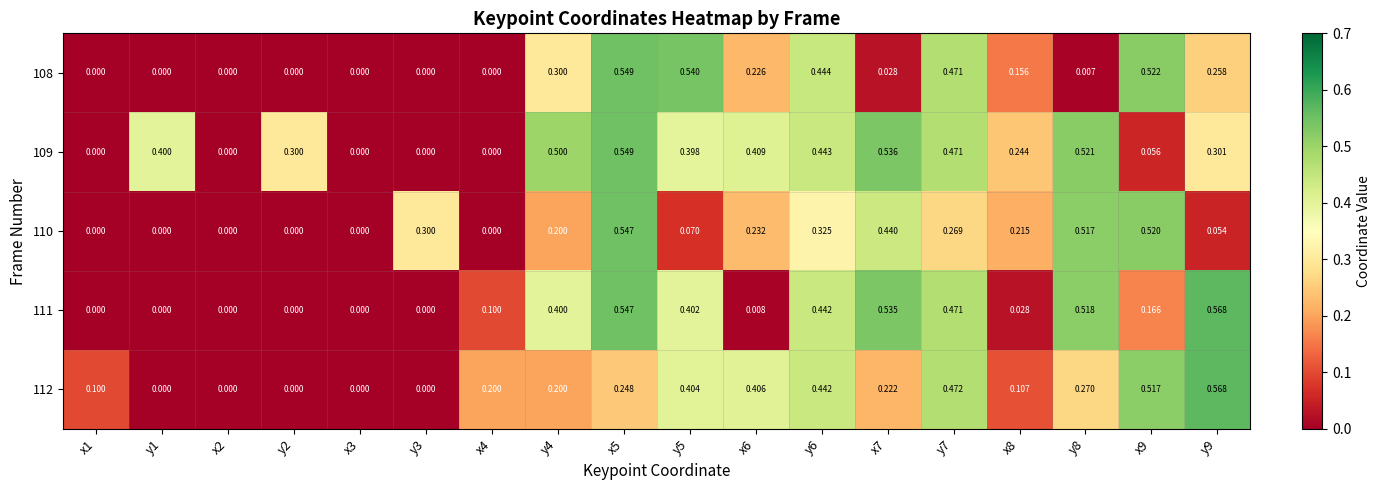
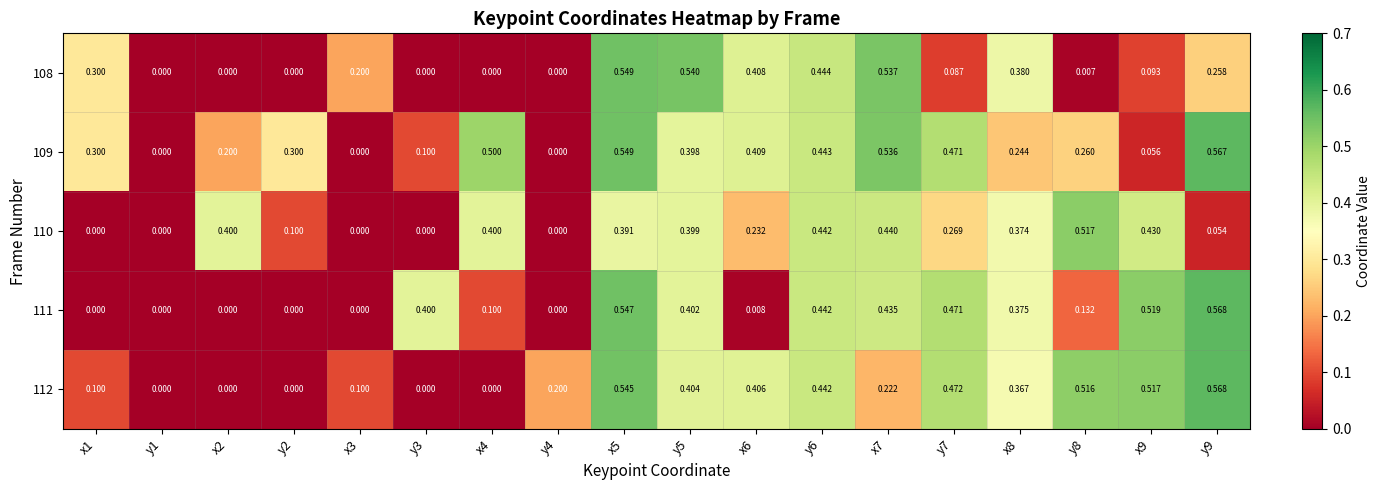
  {
    "108": {
-     "x1": 0.000,
+     "x1": 0.300,
      "y1": 0.000,
      "x2": 0.000,
      "y2": 0.000,
-     "x3": 0.000,
+     "x3": 0.200,
      "y3": 0.000,
      "x4": 0.000,
-     "y4": 0.300,
+     "y4": 0.000,
      "x5": 0.549,
      "y5": 0.540,
-     "x6": 0.226,
+     "x6": 0.408,
      "y6": 0.444,
-     "x7": 0.028,
-     "y7": 0.471,
-     "x8": 0.156,
+     "x7": 0.537,
+     "y7": 0.087,
+     "x8": 0.380,
      "y8": 0.007,
-     "x9": 0.522,
+     "x9": 0.093,
      "y9": 0.258
    },
    "109": {
-     "x1": 0.000,
-     "y1": 0.400,
-     "x2": 0.000,
+     "x1": 0.300,
+     "y1": 0.000,
+     "x2": 0.200,
      "y2": 0.300,
      "x3": 0.000,
-     "y3": 0.000,
-     "x4": 0.000,
-     "y4": 0.500,
+     "y3": 0.100,
+     "x4": 0.500,
+     "y4": 0.000,
      "x5": 0.549,
      "y5": 0.398,
      "x6": 0.409,
      "y6": 0.443,
      "x7": 0.536,
      "y7": 0.471,
      "x8": 0.244,
-     "y8": 0.521,
+     "y8": 0.260,
      "x9": 0.056,
-     "y9": 0.301
+     "y9": 0.567
    },
    "110": {
      "x1": 0.000,
      "y1": 0.000,
-     "x2": 0.000,
-     "y2": 0.000,
+     "x2": 0.400,
+     "y2": 0.100,
      "x3": 0.000,
-     "y3": 0.300,
-     "x4": 0.000,
-     "y4": 0.200,
-     "x5": 0.547,
-     "y5": 0.070,
+     "y3": 0.000,
+     "x4": 0.400,
+     "y4": 0.000,
+     "x5": 0.391,
+     "y5": 0.399,
      "x6": 0.232,
-     "y6": 0.325,
+     "y6": 0.442,
      "x7": 0.440,
      "y7": 0.269,
-     "x8": 0.215,
+     "x8": 0.374,
      "y8": 0.517,
-     "x9": 0.520,
+     "x9": 0.430,
      "y9": 0.054
    },
    "111": {
      "x1": 0.000,
      "y1": 0.000,
      "x2": 0.000,
      "y2": 0.000,
      "x3": 0.000,
-     "y3": 0.000,
+     "y3": 0.400,
      "x4": 0.100,
-     "y4": 0.400,
+     "y4": 0.000,
      "x5": 0.547,
      "y5": 0.402,
      "x6": 0.008,
      "y6": 0.442,
-     "x7": 0.535,
+     "x7": 0.435,
      "y7": 0.471,
-     "x8": 0.028,
-     "y8": 0.518,
-     "x9": 0.166,
+     "x8": 0.375,
+     "y8": 0.132,
+     "x9": 0.519,
      "y9": 0.568
    },
    "112": {
      "x1": 0.100,
      "y1": 0.000,
      "x2": 0.000,
      "y2": 0.000,
-     "x3": 0.000,
+     "x3": 0.100,
      "y3": 0.000,
-     "x4": 0.200,
+     "x4": 0.000,
      "y4": 0.200,
-     "x5": 0.248,
+     "x5": 0.545,
      "y5": 0.404,
      "x6": 0.406,
      "y6": 0.442,
      "x7": 0.222,
      "y7": 0.472,
-     "x8": 0.107,
-     "y8": 0.270,
+     "x8": 0.367,
+     "y8": 0.516,
      "x9": 0.517,
      "y9": 0.568
    }
  }
